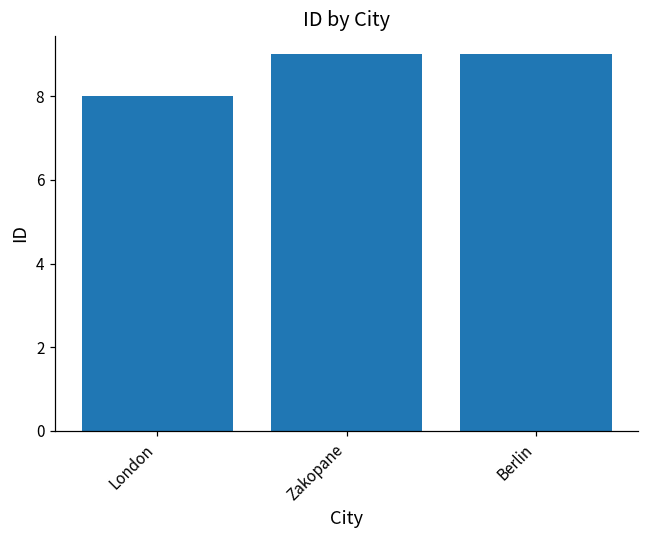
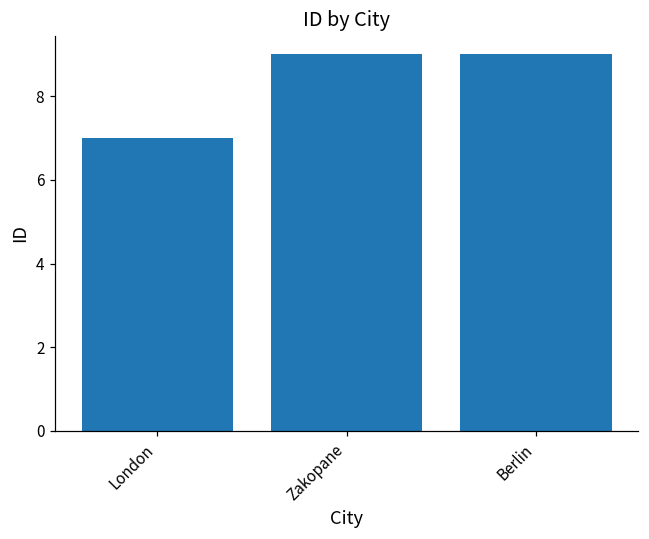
  {
-   "London": 8,
+   "London": 7,
    "Zakopane": 9,
    "Berlin": 9
  }
